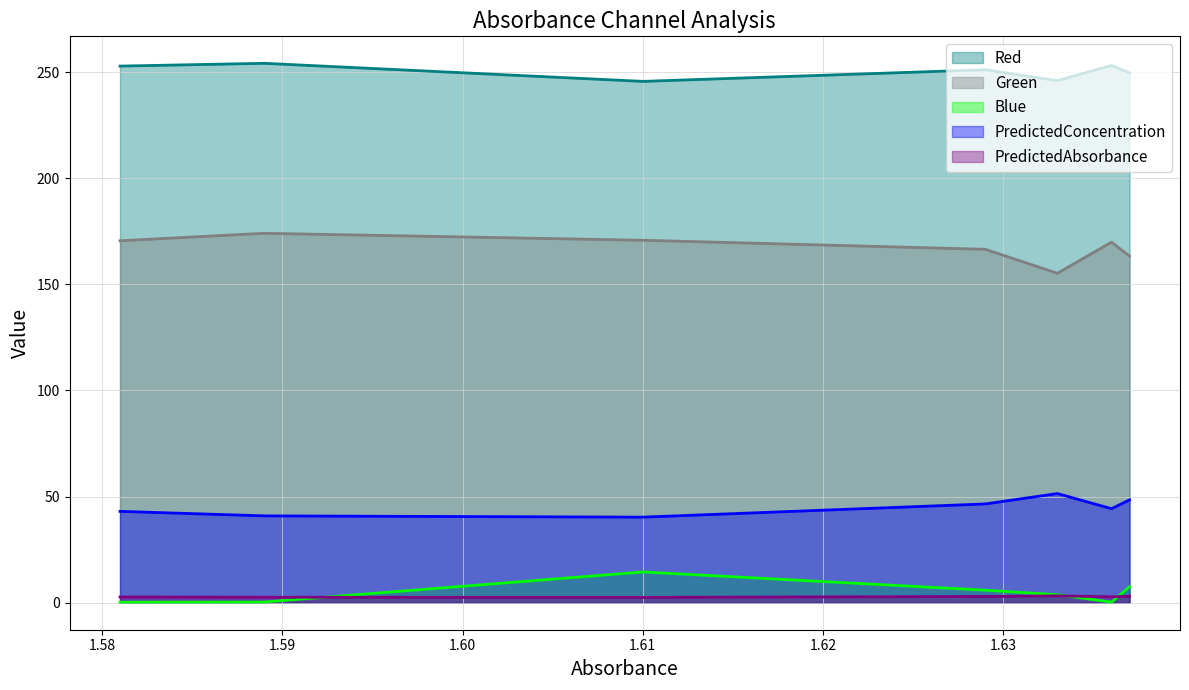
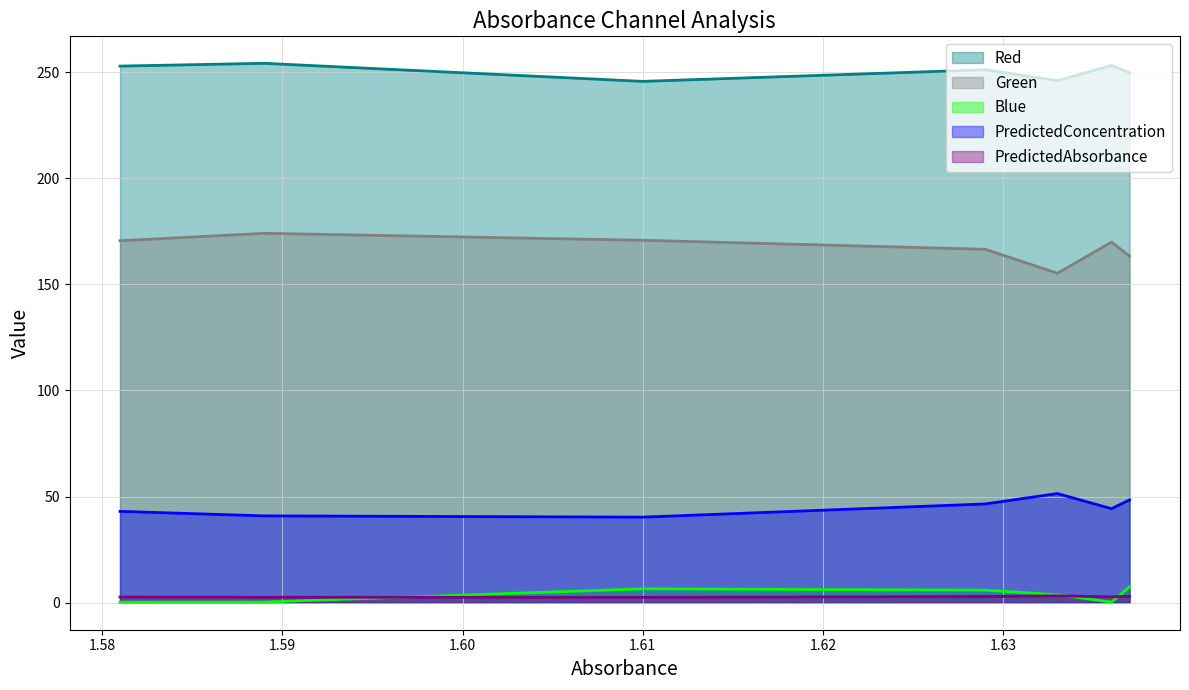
  {
    "Red": {
      "1.61": 246
    },
    "Green": {
      "1.61": 171
    },
    "Blue": {
-     "1.61": 15
+     "1.61": 7
    },
    "PredictedConcentration": {
      "1.61": 40
    },
    "PredictedAbsorbance": {
      "1.61": 3
    }
  }
